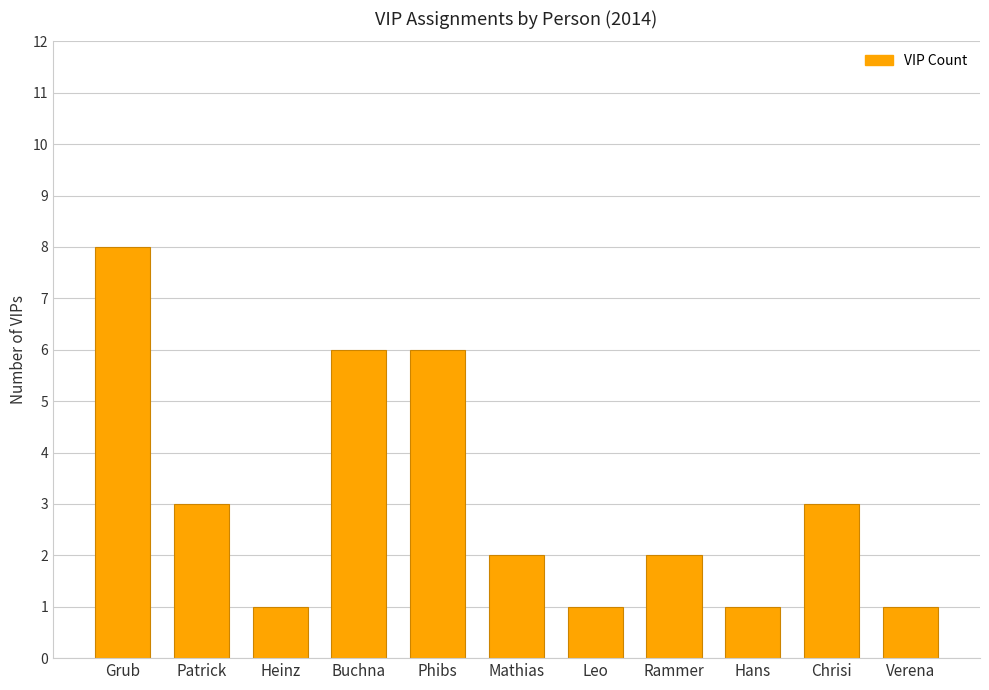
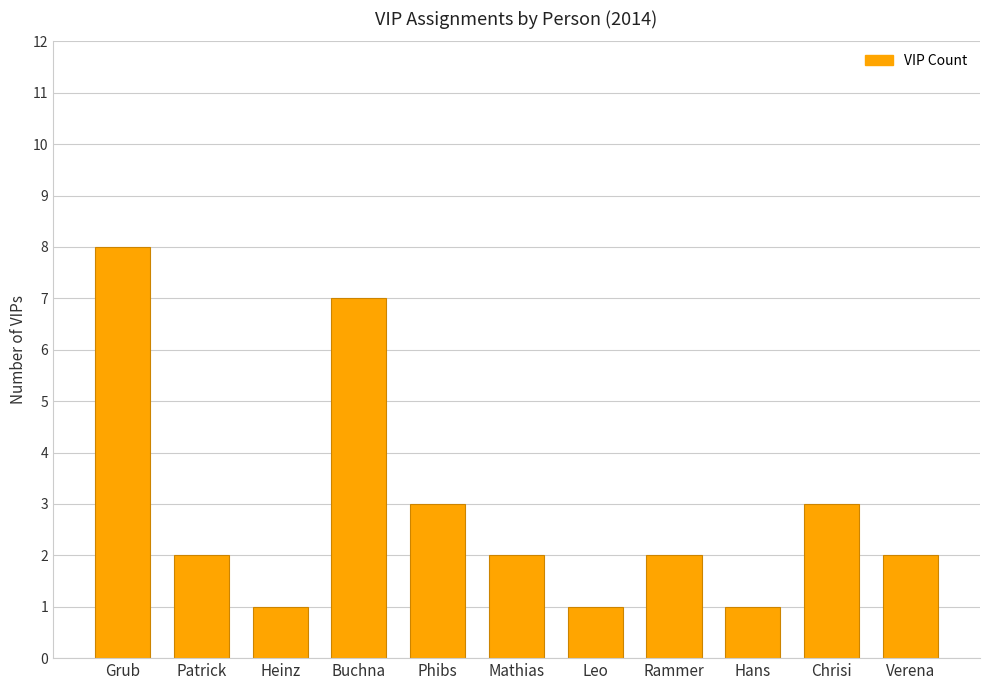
  {
    "Grub": 8,
-   "Patrick": 3,
+   "Patrick": 2,
    "Heinz": 1,
-   "Buchna": 6,
-   "Phibs": 6,
+   "Buchna": 7,
+   "Phibs": 3,
    "Mathias": 2,
    "Leo": 1,
    "Rammer": 2,
    "Hans": 1,
    "Chrisi": 3,
-   "Verena": 1
+   "Verena": 2
  }
